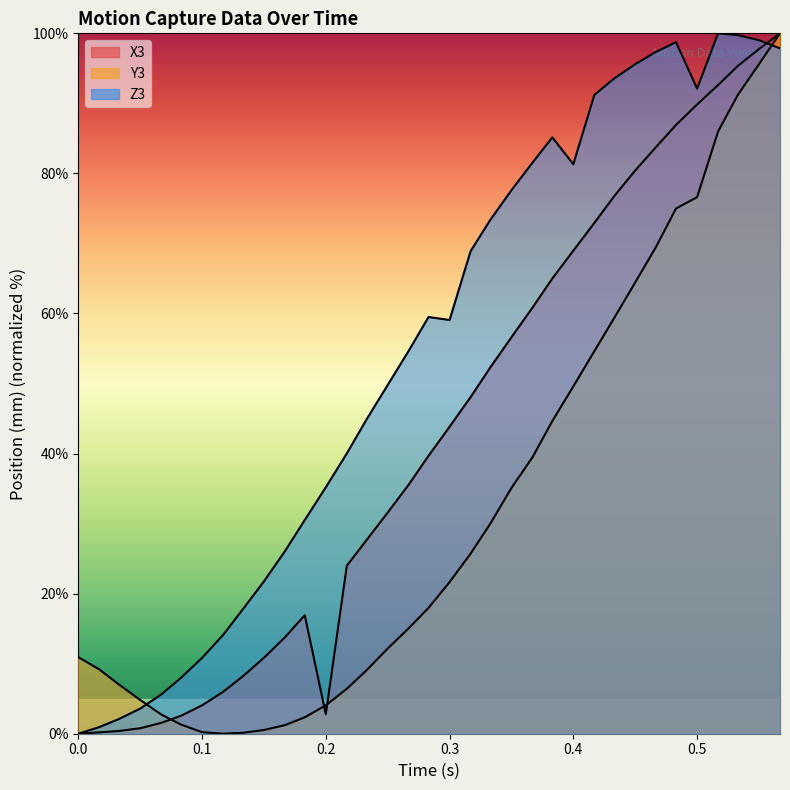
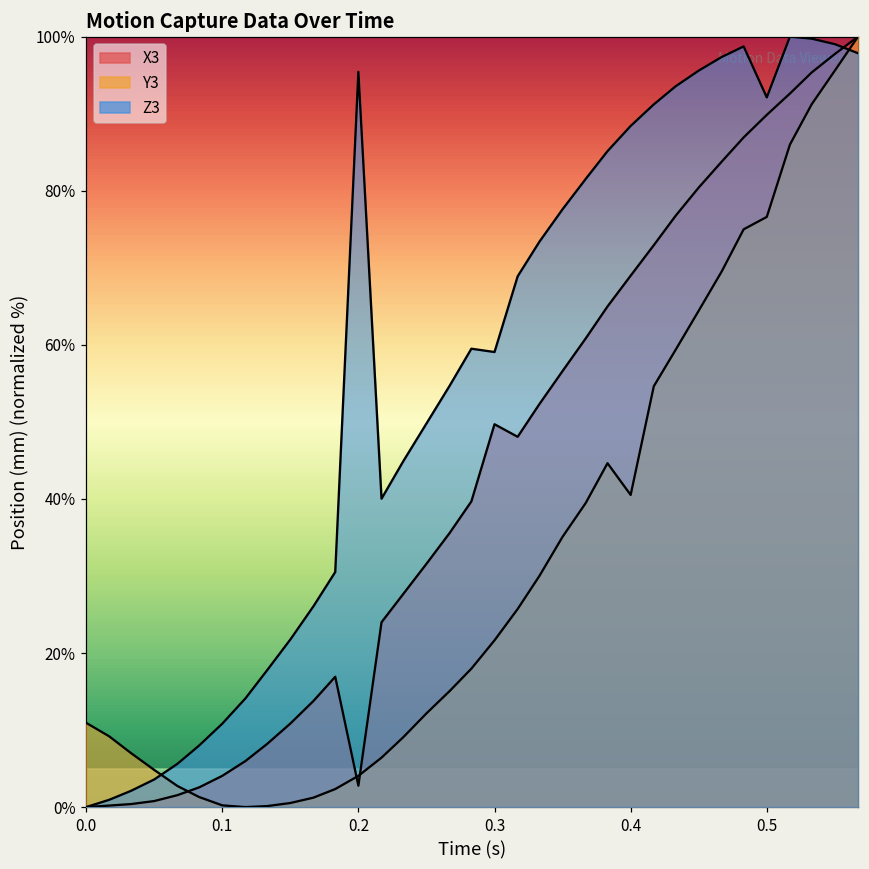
  {
    "X3": {
-     "0.3": "44%",
+     "0.3": "50%",
      "0.4": "69%",
      "0.5": "90%"
    },
    "Y3": {
      "0.0": "11%",
      "0.3": "22%",
-     "0.4": "50%",
+     "0.4": "41%",
      "0.5": "77%"
    },
    "Z3": {
      "0.1": "11%",
-     "0.2": "35%",
+     "0.2": "95%",
      "0.3": "59%",
-     "0.4": "81%",
+     "0.4": "88%",
      "0.5": "92%"
    }
  }
